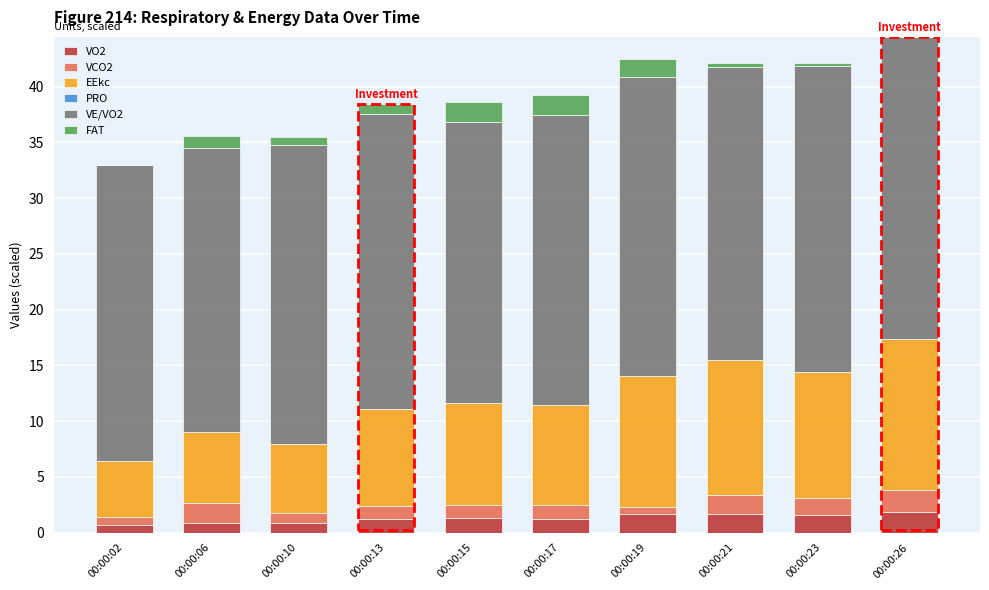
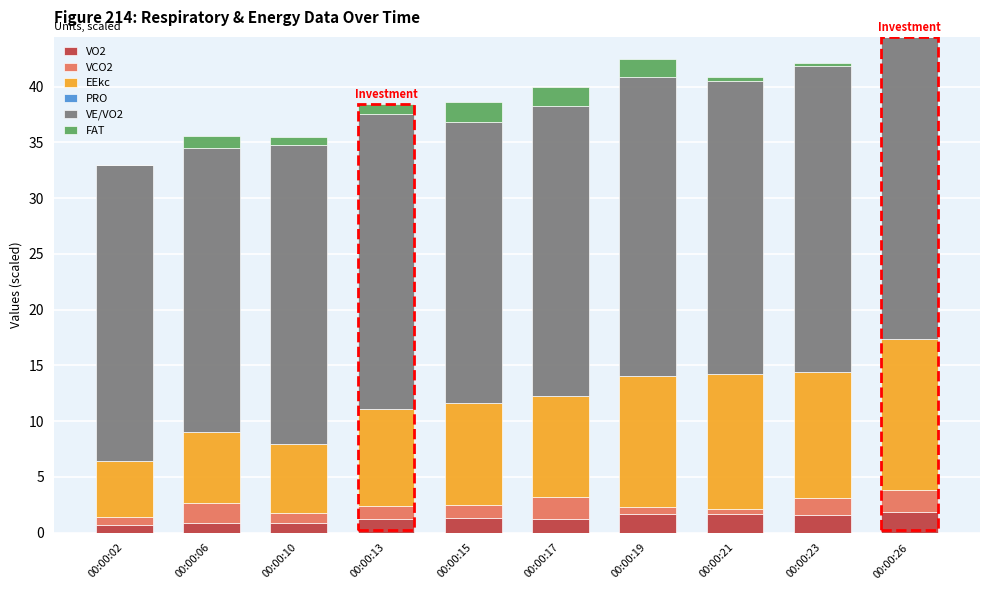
  {
    "VO2": {
      "00:00:02": 0.7,
      "00:00:06": 0.9,
      "00:00:10": 0.9,
      "00:00:13": 1.2,
      "00:00:15": 1.3,
      "00:00:17": 1.3,
      "00:00:19": 1.6,
      "00:00:21": 1.7,
      "00:00:23": 1.6,
      "00:00:26": 1.9
    },
    "VCO2": {
      "00:00:02": 0.7,
      "00:00:06": 1.7,
      "00:00:10": 0.8,
      "00:00:13": 1.2,
      "00:00:15": 1.2,
-     "00:00:17": 1.2,
+     "00:00:17": 2.0,
      "00:00:19": 0.7,
-     "00:00:21": 1.7,
+     "00:00:21": 0.4,
      "00:00:23": 1.6,
      "00:00:26": 1.9
    },
    "VE/VO2": {
      "00:00:02": 26.6,
      "00:00:06": 25.5,
      "00:00:10": 26.8,
      "00:00:13": 26.4,
      "00:00:15": 25.2,
      "00:00:17": 26.0,
      "00:00:19": 26.8,
      "00:00:21": 26.3,
      "00:00:23": 27.5,
      "00:00:26": 27.1
    },
    "FAT": {
      "00:00:02": 0.0,
      "00:00:06": 1.1,
      "00:00:10": 0.7,
      "00:00:13": 0.9,
      "00:00:15": 1.8,
      "00:00:17": 1.8,
      "00:00:19": 1.6,
      "00:00:21": 0.3,
      "00:00:26": 0.0
    }
  }
